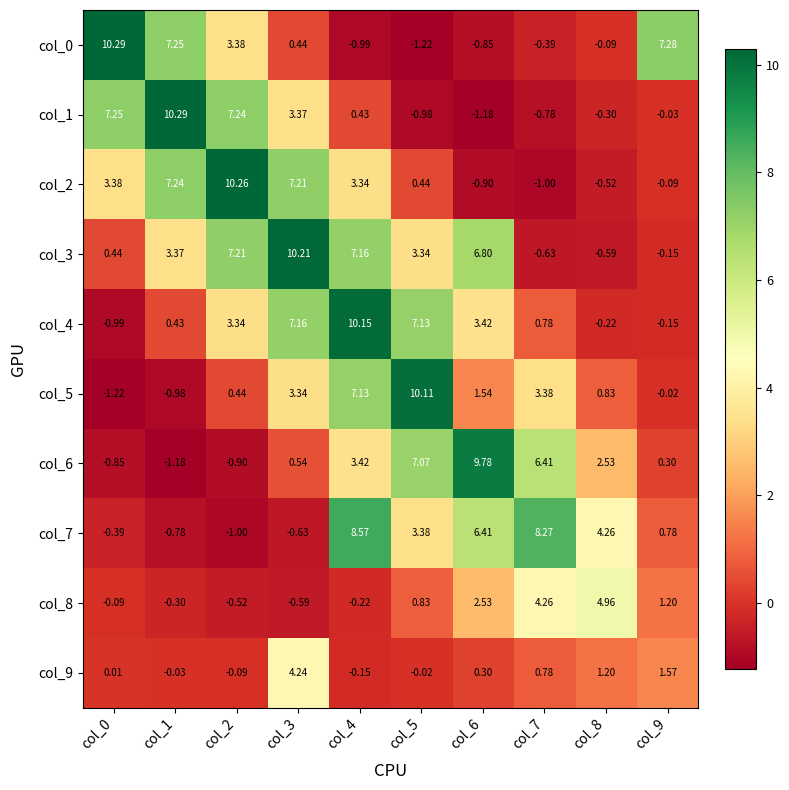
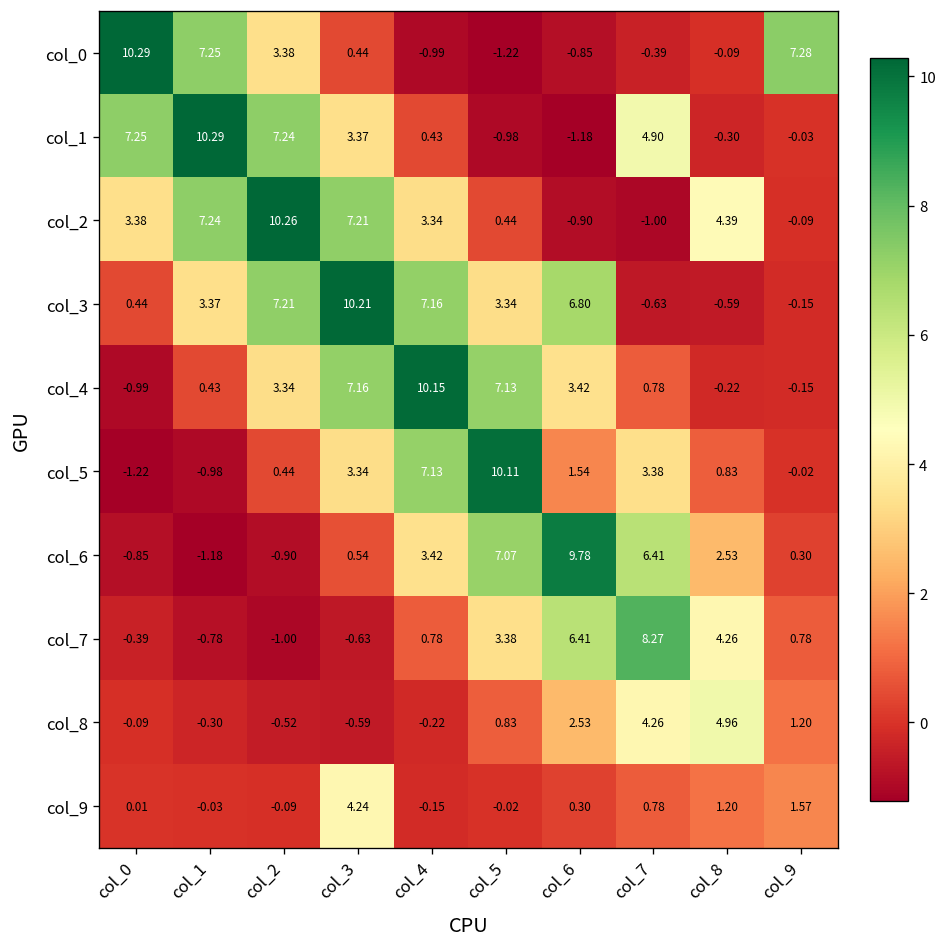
  {
    "col_0": {
      "col_0": 10.29,
      "col_1": 7.25,
      "col_2": 3.38,
      "col_3": 0.44,
      "col_4": -0.99,
      "col_5": -1.22,
      "col_6": -0.85,
      "col_7": -0.39,
      "col_8": -0.09,
      "col_9": 7.28
    },
    "col_1": {
      "col_0": 7.25,
      "col_1": 10.29,
      "col_2": 7.24,
      "col_3": 3.37,
      "col_4": 0.43,
      "col_5": -0.98,
      "col_6": -1.18,
-     "col_7": -0.78,
+     "col_7": 4.90,
      "col_8": -0.30,
      "col_9": -0.03
    },
    "col_2": {
      "col_0": 3.38,
      "col_1": 7.24,
      "col_2": 10.26,
      "col_3": 7.21,
      "col_4": 3.34,
      "col_5": 0.44,
      "col_6": -0.90,
      "col_7": -1.00,
-     "col_8": -0.52,
+     "col_8": 4.39,
      "col_9": -0.09
    },
    "col_3": {
      "col_0": 0.44,
      "col_1": 3.37,
      "col_2": 7.21,
      "col_3": 10.21,
      "col_4": 7.16,
      "col_5": 3.34,
      "col_6": 6.80,
      "col_7": -0.63,
      "col_8": -0.59,
      "col_9": -0.15
    },
    "col_4": {
      "col_0": -0.99,
      "col_1": 0.43,
      "col_2": 3.34,
      "col_3": 7.16,
      "col_4": 10.15,
      "col_5": 7.13,
      "col_6": 3.42,
      "col_7": 0.78,
      "col_8": -0.22,
      "col_9": -0.15
    },
    "col_5": {
      "col_0": -1.22,
      "col_1": -0.98,
      "col_2": 0.44,
      "col_3": 3.34,
      "col_4": 7.13,
      "col_5": 10.11,
      "col_6": 1.54,
      "col_7": 3.38,
      "col_8": 0.83,
      "col_9": -0.02
    },
    "col_6": {
      "col_0": -0.85,
      "col_1": -1.18,
      "col_2": -0.90,
      "col_3": 0.54,
      "col_4": 3.42,
      "col_5": 7.07,
      "col_6": 9.78,
      "col_7": 6.41,
      "col_8": 2.53,
      "col_9": 0.30
    },
    "col_7": {
      "col_0": -0.39,
      "col_1": -0.78,
      "col_2": -1.00,
      "col_3": -0.63,
-     "col_4": 8.57,
+     "col_4": 0.78,
      "col_5": 3.38,
      "col_6": 6.41,
      "col_7": 8.27,
      "col_8": 4.26,
      "col_9": 0.78
    },
    "col_8": {
      "col_0": -0.09,
      "col_1": -0.30,
      "col_2": -0.52,
      "col_3": -0.59,
      "col_4": -0.22,
      "col_5": 0.83,
      "col_6": 2.53,
      "col_7": 4.26,
      "col_8": 4.96,
      "col_9": 1.20
    },
    "col_9": {
      "col_0": 0.01,
      "col_1": -0.03,
      "col_2": -0.09,
      "col_3": 4.24,
      "col_4": -0.15,
      "col_5": -0.02,
      "col_6": 0.30,
      "col_7": 0.78,
      "col_8": 1.20,
      "col_9": 1.57
    }
  }
